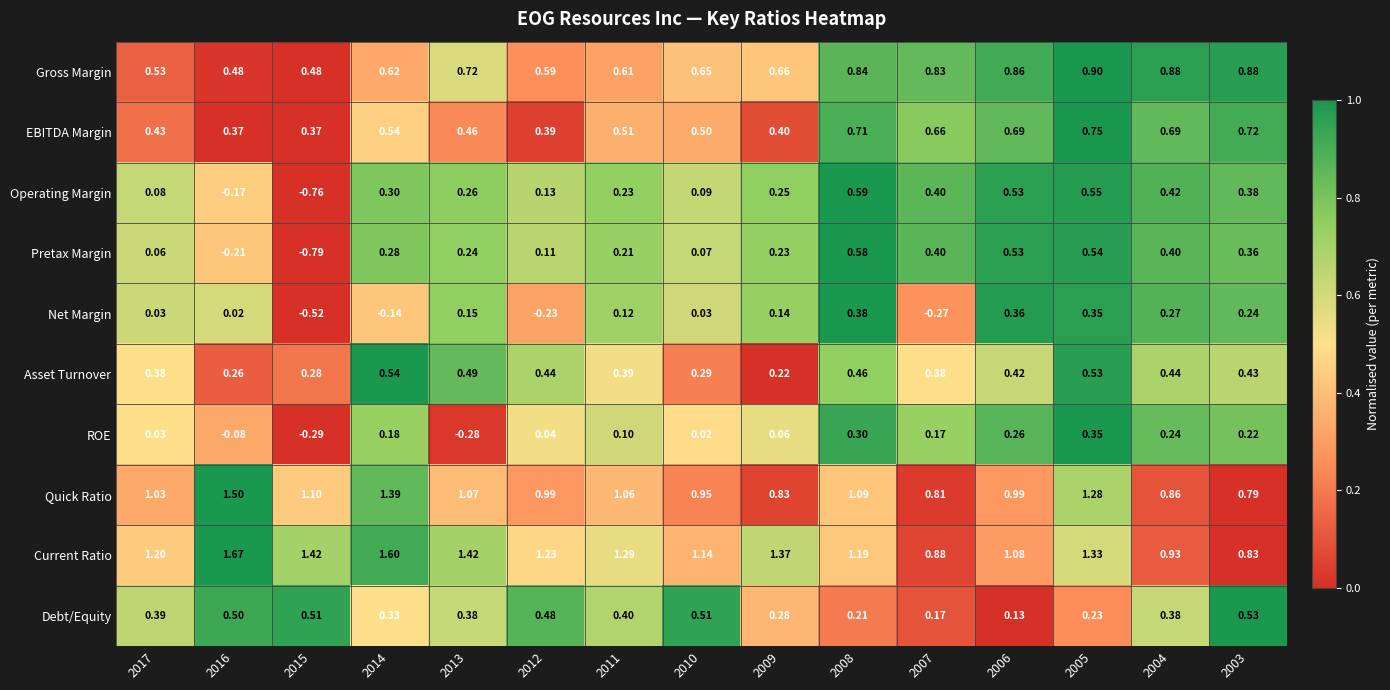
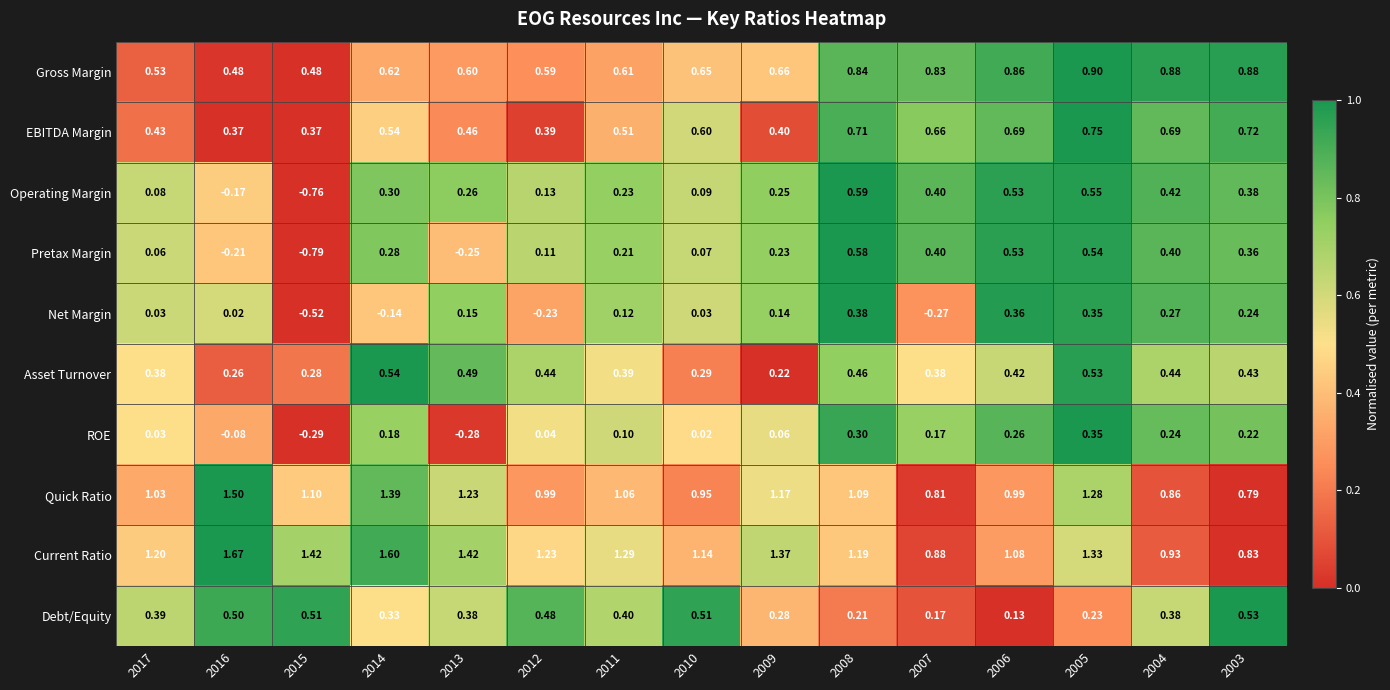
  {
    "Gross Margin": {
      "2017": 0.53,
      "2016": 0.48,
      "2015": 0.48,
      "2014": 0.62,
-     "2013": 0.72,
+     "2013": 0.60,
      "2012": 0.59,
      "2011": 0.61,
      "2010": 0.65,
      "2009": 0.66,
      "2008": 0.84,
      "2007": 0.83,
      "2006": 0.86,
      "2005": 0.90,
      "2004": 0.88,
      "2003": 0.88
    },
    "EBITDA Margin": {
      "2017": 0.43,
      "2016": 0.37,
      "2015": 0.37,
      "2014": 0.54,
      "2013": 0.46,
      "2012": 0.39,
      "2011": 0.51,
-     "2010": 0.50,
+     "2010": 0.60,
      "2009": 0.40,
      "2008": 0.71,
      "2007": 0.66,
      "2006": 0.69,
      "2005": 0.75,
      "2004": 0.69,
      "2003": 0.72
    },
    "Operating Margin": {
      "2017": 0.08,
      "2016": -0.17,
      "2015": -0.76,
      "2014": 0.30,
      "2013": 0.26,
      "2012": 0.13,
      "2011": 0.23,
      "2010": 0.09,
      "2009": 0.25,
      "2008": 0.59,
      "2007": 0.40,
      "2006": 0.53,
      "2005": 0.55,
      "2004": 0.42,
      "2003": 0.38
    },
    "Pretax Margin": {
      "2017": 0.06,
      "2016": -0.21,
      "2015": -0.79,
      "2014": 0.28,
-     "2013": 0.24,
+     "2013": -0.25,
      "2012": 0.11,
      "2011": 0.21,
      "2010": 0.07,
      "2009": 0.23,
      "2008": 0.58,
      "2007": 0.40,
      "2006": 0.53,
      "2005": 0.54,
      "2004": 0.40,
      "2003": 0.36
    },
    "Net Margin": {
      "2017": 0.03,
      "2016": 0.02,
      "2015": -0.52,
      "2014": -0.14,
      "2013": 0.15,
      "2012": -0.23,
      "2011": 0.12,
      "2010": 0.03,
      "2009": 0.14,
      "2008": 0.38,
      "2007": -0.27,
      "2006": 0.36,
      "2005": 0.35,
      "2004": 0.27,
      "2003": 0.24
    },
    "Asset Turnover": {
      "2017": 0.38,
      "2016": 0.26,
      "2015": 0.28,
      "2014": 0.54,
      "2013": 0.49,
      "2012": 0.44,
      "2011": 0.39,
      "2010": 0.29,
      "2009": 0.22,
      "2008": 0.46,
      "2007": 0.38,
      "2006": 0.42,
      "2005": 0.53,
      "2004": 0.44,
      "2003": 0.43
    },
    "ROE": {
      "2017": 0.03,
      "2016": -0.08,
      "2015": -0.29,
      "2014": 0.18,
      "2013": -0.28,
      "2012": 0.04,
      "2011": 0.10,
      "2010": 0.02,
      "2009": 0.06,
      "2008": 0.30,
      "2007": 0.17,
      "2006": 0.26,
      "2005": 0.35,
      "2004": 0.24,
      "2003": 0.22
    },
    "Quick Ratio": {
      "2017": 1.03,
      "2016": 1.50,
      "2015": 1.10,
      "2014": 1.39,
-     "2013": 1.07,
+     "2013": 1.23,
      "2012": 0.99,
      "2011": 1.06,
      "2010": 0.95,
-     "2009": 0.83,
+     "2009": 1.17,
      "2008": 1.09,
      "2007": 0.81,
      "2006": 0.99,
      "2005": 1.28,
      "2004": 0.86,
      "2003": 0.79
    },
    "Current Ratio": {
      "2017": 1.20,
      "2016": 1.67,
      "2015": 1.42,
      "2014": 1.60,
      "2013": 1.42,
      "2012": 1.23,
      "2011": 1.29,
      "2010": 1.14,
      "2009": 1.37,
      "2008": 1.19,
      "2007": 0.88,
      "2006": 1.08,
      "2005": 1.33,
      "2004": 0.93,
      "2003": 0.83
    },
    "Debt/Equity": {
      "2017": 0.39,
      "2016": 0.50,
      "2015": 0.51,
      "2014": 0.33,
      "2013": 0.38,
      "2012": 0.48,
      "2011": 0.40,
      "2010": 0.51,
      "2009": 0.28,
      "2008": 0.21,
      "2007": 0.17,
      "2006": 0.13,
      "2005": 0.23,
      "2004": 0.38,
      "2003": 0.53
    }
  }
